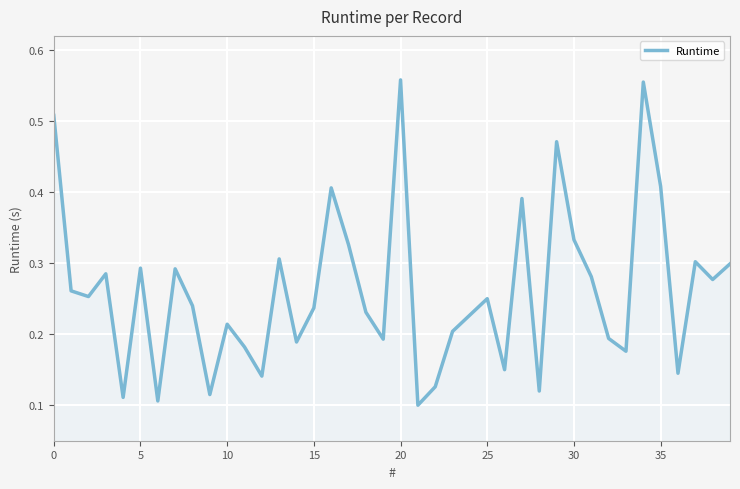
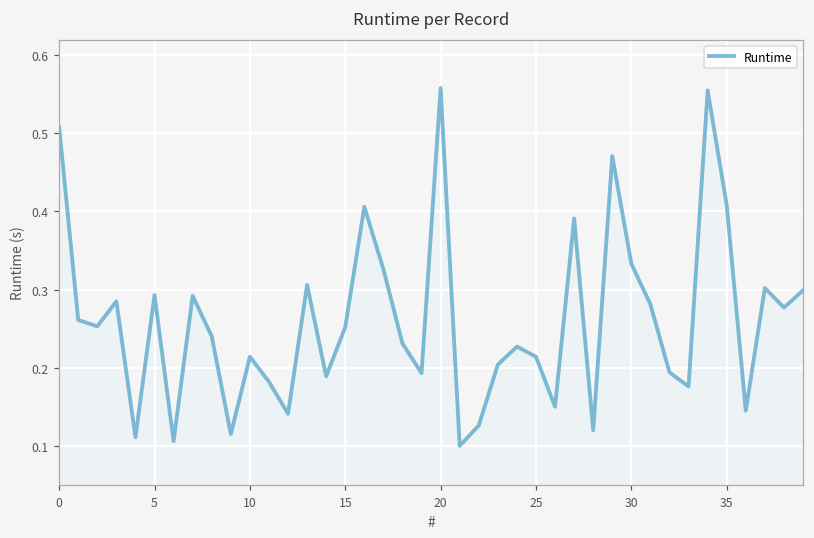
  {
    "0": 0.51,
    "5": 0.29,
    "10": 0.21,
-   "15": 0.24,
+   "15": 0.25,
    "20": 0.56,
-   "25": 0.25,
+   "25": 0.21,
    "30": 0.33,
    "35": 0.41
  }
